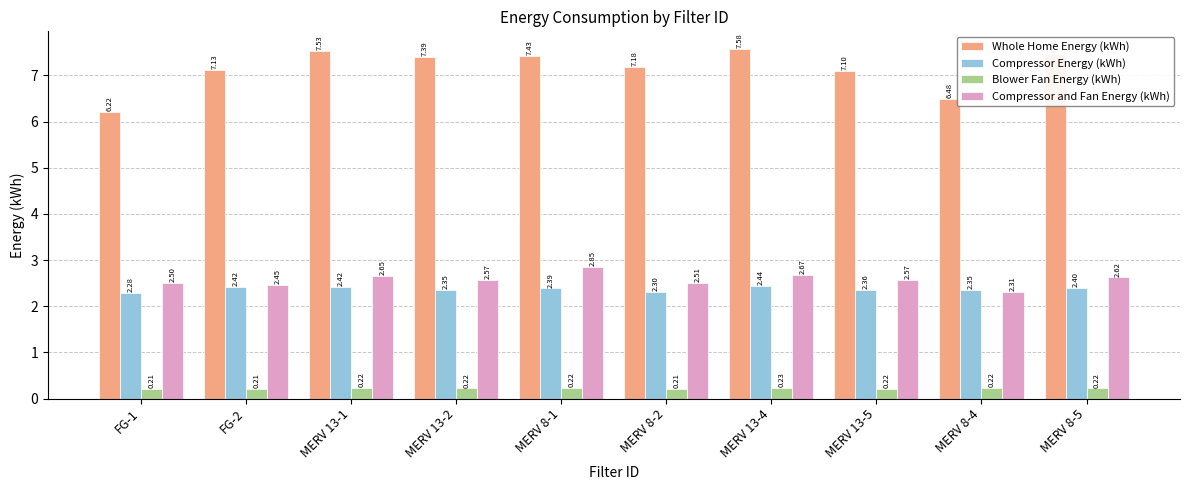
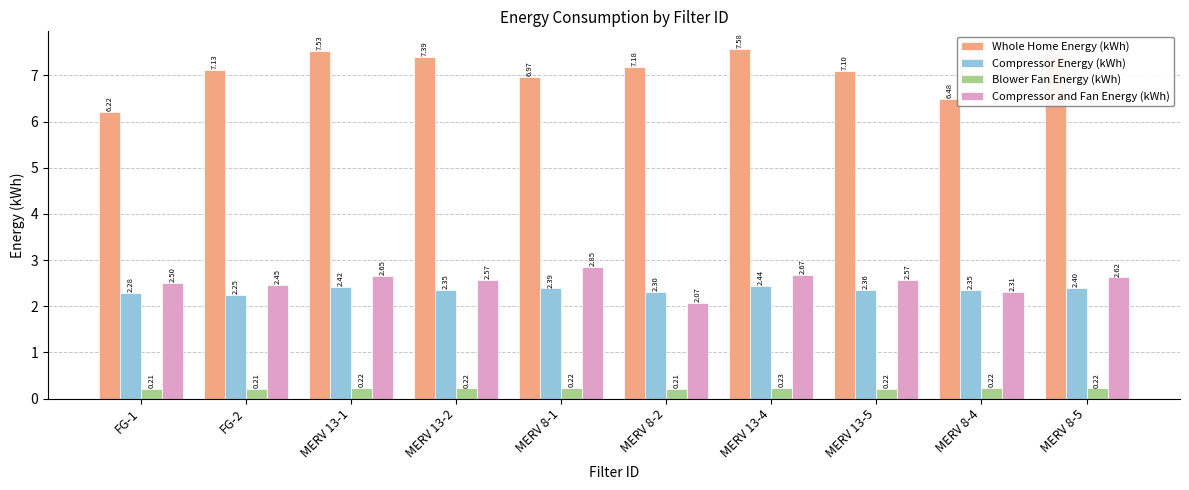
  {
    "Whole Home Energy (kWh)": {
      "FG-1": 6.22,
      "FG-2": 7.13,
      "MERV 13-1": 7.53,
      "MERV 13-2": 7.39,
-     "MERV 8-1": 7.43,
+     "MERV 8-1": 6.97,
      "MERV 8-2": 7.18,
      "MERV 13-4": 7.58,
      "MERV 13-5": 7.10,
      "MERV 8-4": 6.48
    },
    "Compressor Energy (kWh)": {
      "FG-1": 2.28,
-     "FG-2": 2.42,
+     "FG-2": 2.25,
      "MERV 13-1": 2.42,
      "MERV 13-2": 2.35,
      "MERV 8-1": 2.39,
      "MERV 8-2": 2.30,
      "MERV 13-4": 2.44,
      "MERV 13-5": 2.36,
      "MERV 8-4": 2.35,
      "MERV 8-5": 2.40
    },
    "Blower Fan Energy (kWh)": {
      "FG-1": 0.21,
      "FG-2": 0.21,
      "MERV 13-1": 0.22,
      "MERV 13-2": 0.22,
      "MERV 8-1": 0.22,
      "MERV 8-2": 0.21,
      "MERV 13-4": 0.23,
      "MERV 13-5": 0.22,
      "MERV 8-4": 0.22,
      "MERV 8-5": 0.22
    },
    "Compressor and Fan Energy (kWh)": {
      "FG-1": 2.50,
      "FG-2": 2.45,
      "MERV 13-1": 2.65,
      "MERV 13-2": 2.57,
      "MERV 8-1": 2.85,
-     "MERV 8-2": 2.51,
+     "MERV 8-2": 2.07,
      "MERV 13-4": 2.67,
      "MERV 13-5": 2.57,
      "MERV 8-4": 2.31,
      "MERV 8-5": 2.62
    }
  }
